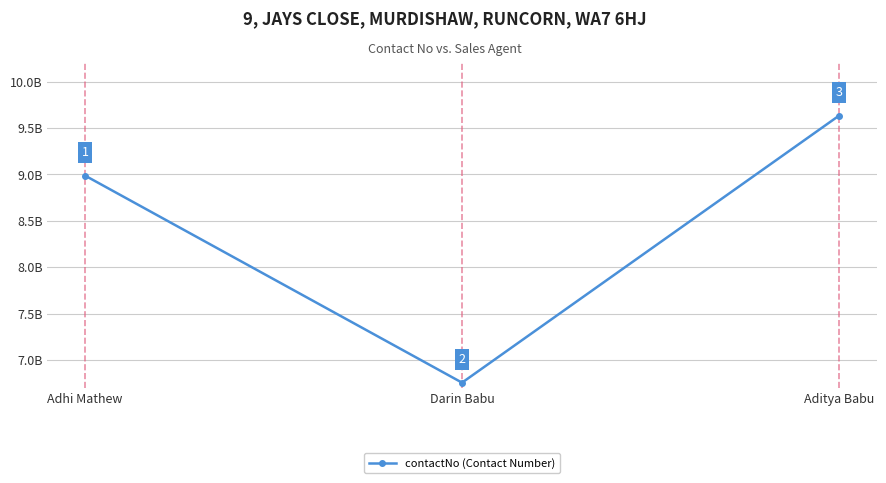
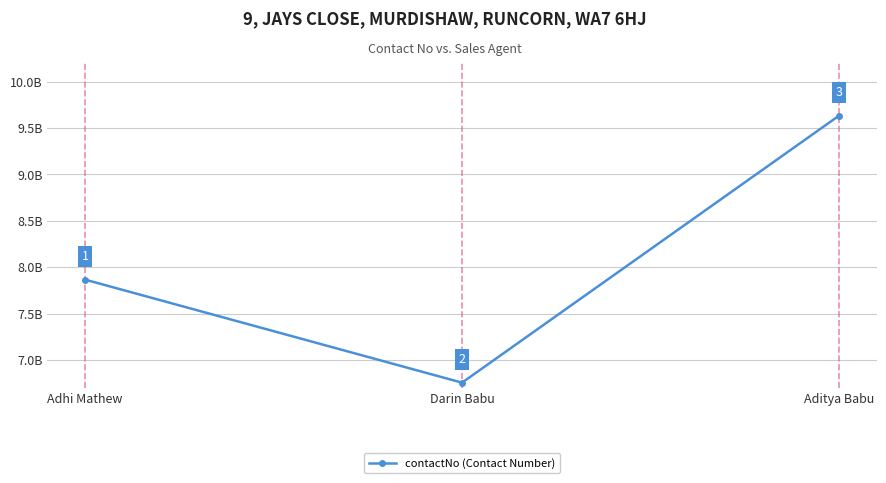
  {
-   "Adhi Mathew": 9000000000
+   "Adhi Mathew": 7900000000
  }
